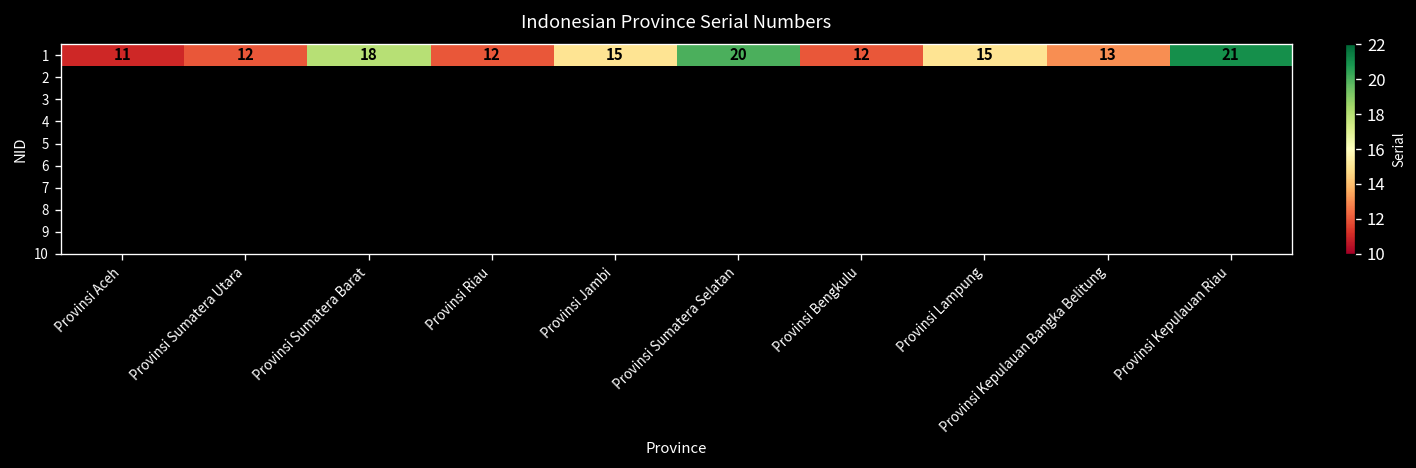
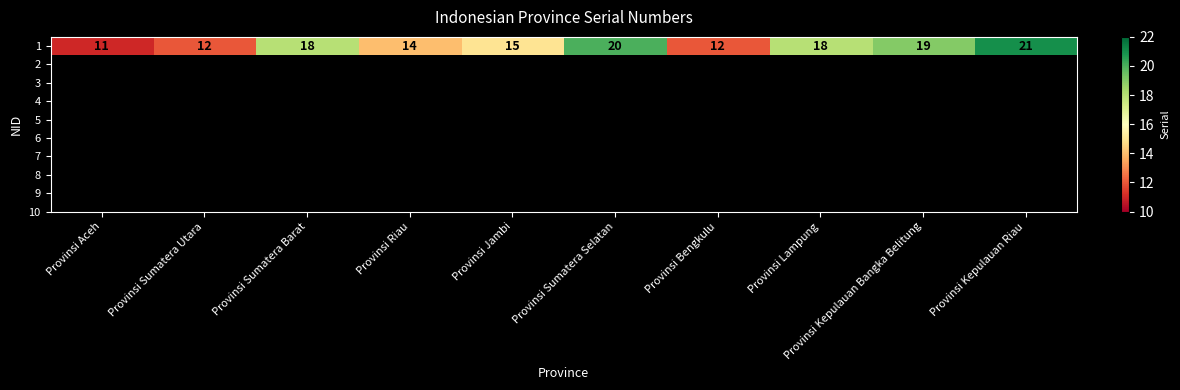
  {
    "1": {
      "Provinsi Aceh": 11,
      "Provinsi Sumatera Utara": 12,
      "Provinsi Sumatera Barat": 18,
-     "Provinsi Riau": 12,
+     "Provinsi Riau": 14,
      "Provinsi Jambi": 15,
      "Provinsi Sumatera Selatan": 20,
      "Provinsi Bengkulu": 12,
-     "Provinsi Lampung": 15,
-     "Provinsi Kepulauan Bangka Belitung": 13,
+     "Provinsi Lampung": 18,
+     "Provinsi Kepulauan Bangka Belitung": 19,
      "Provinsi Kepulauan Riau": 21
    }
  }
